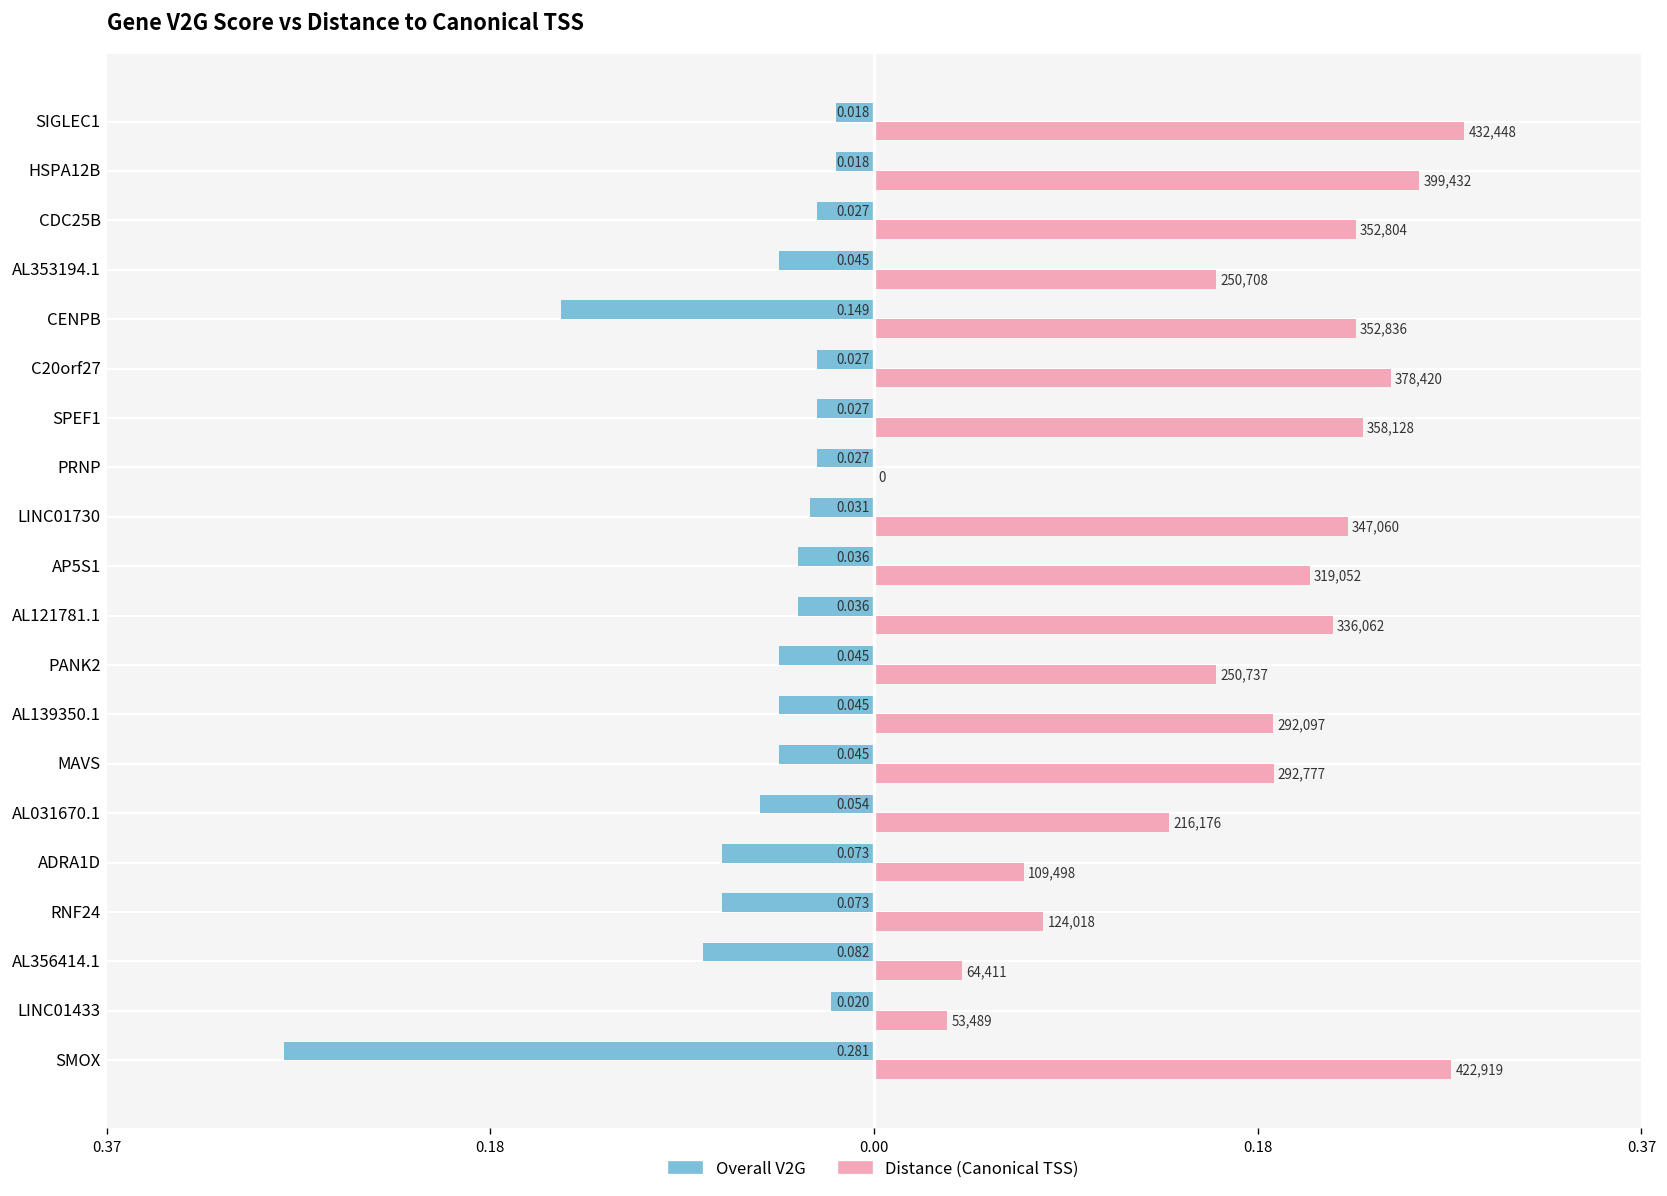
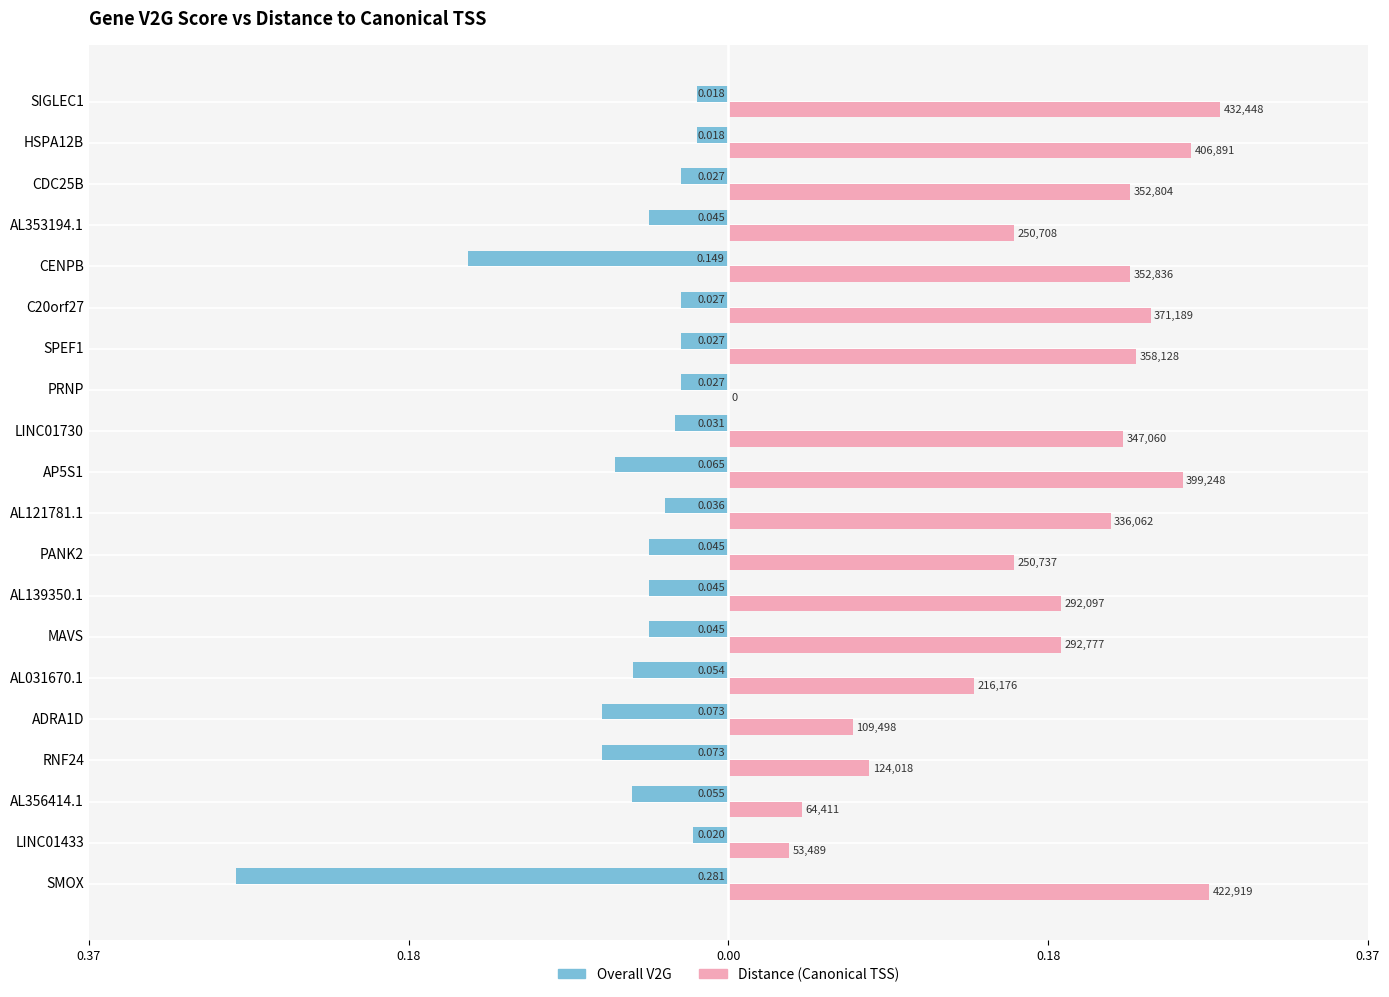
  {
    "Overall V2G": {
-     "AP5S1": "0.036",
-     "AL356414.1": "0.082"
+     "AP5S1": "0.065",
+     "AL356414.1": "0.055"
    },
    "Distance (Canonical TSS)": {
-     "HSPA12B": "399,432",
-     "C20orf27": "378,420",
+     "HSPA12B": "406,891",
+     "C20orf27": "371,189",
      "PRNP": "0",
-     "AP5S1": "319,052"
+     "AP5S1": "399,248"
    }
  }
